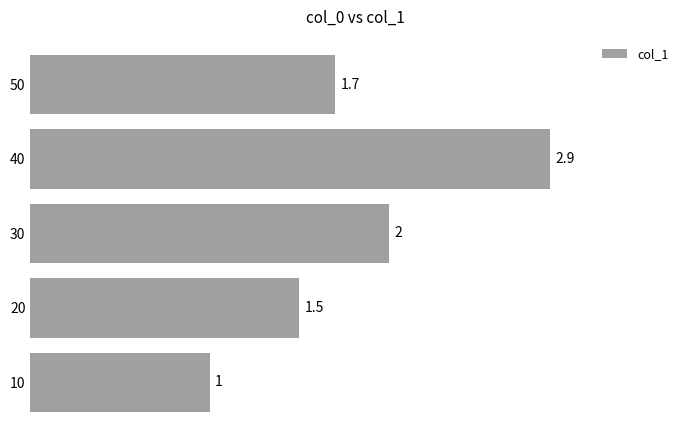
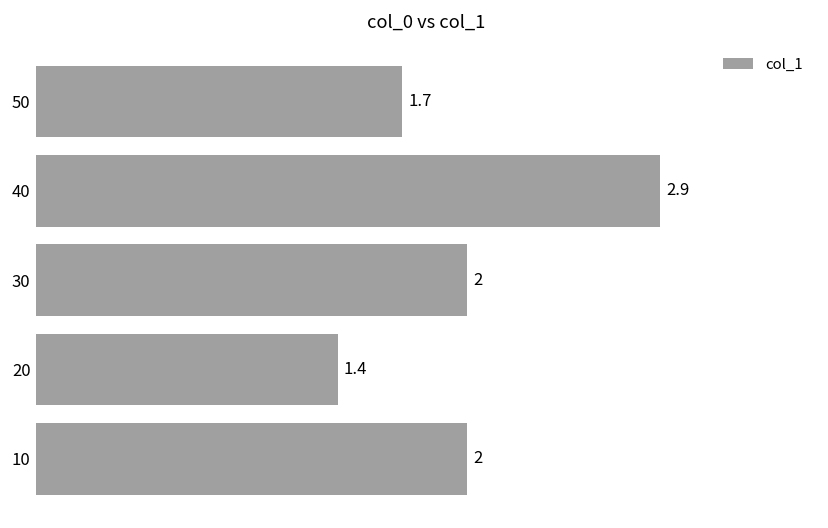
  {
    "50": 1.7,
    "40": 2.9,
    "30": 2,
-   "20": 1.5,
-   "10": 1
+   "20": 1.4,
+   "10": 2
  }
